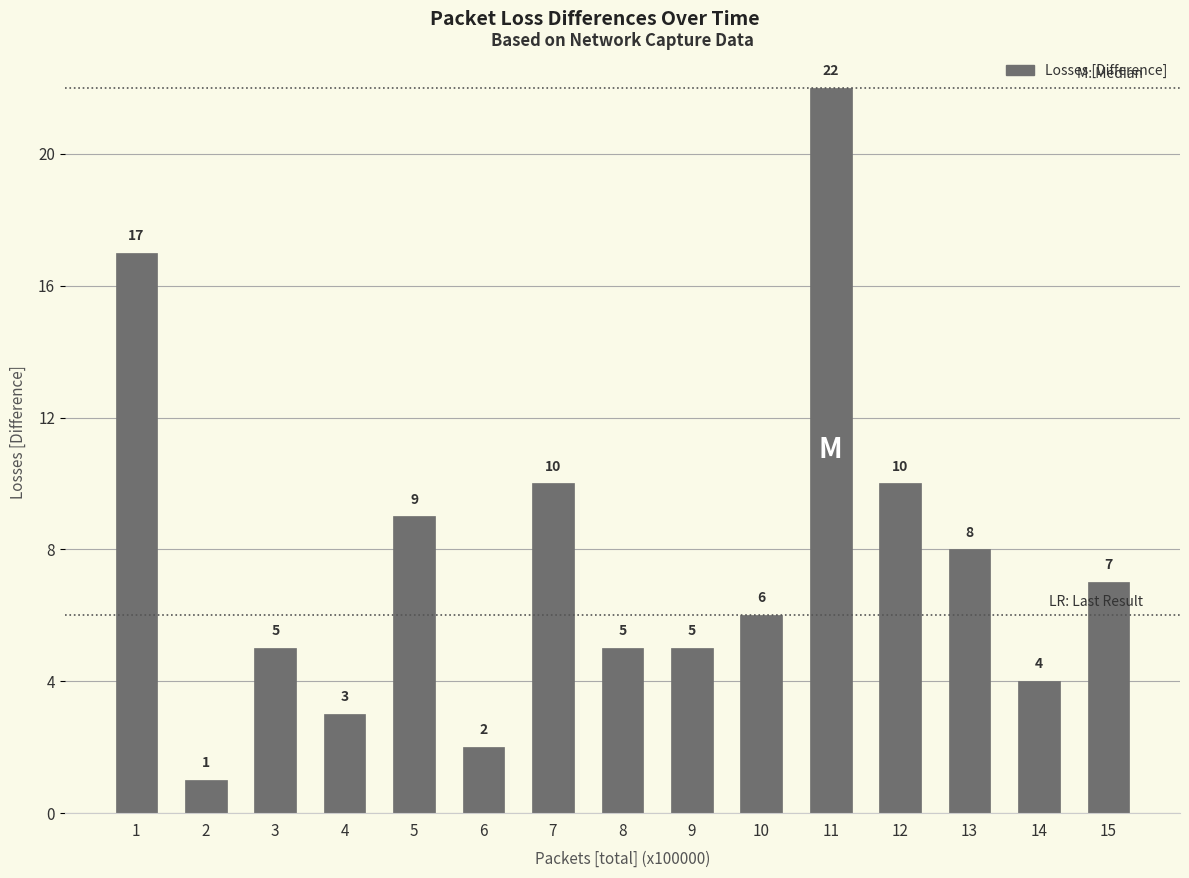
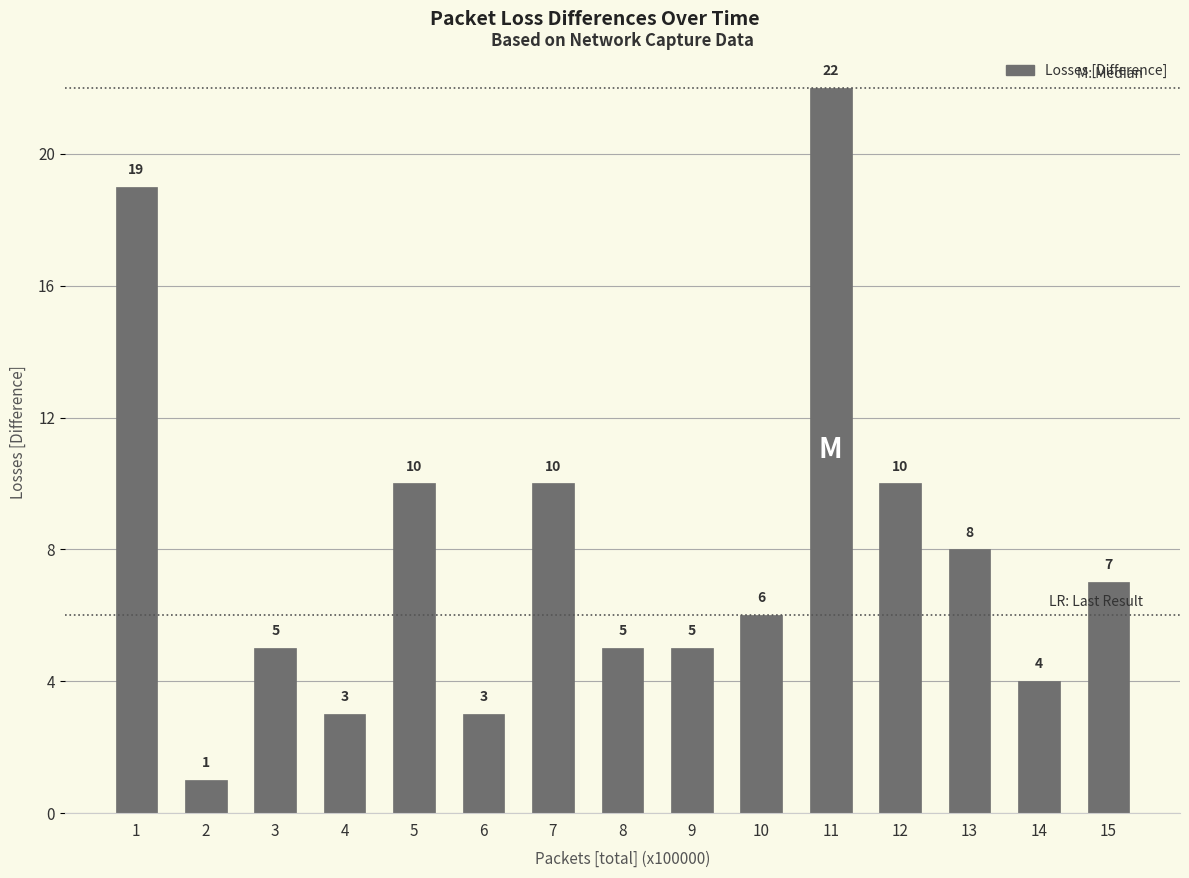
  {
-   "1": 17,
+   "1": 19,
    "2": 1,
    "3": 5,
    "4": 3,
-   "5": 9,
-   "6": 2,
+   "5": 10,
+   "6": 3,
    "7": 10,
    "8": 5,
    "9": 5,
    "10": 6,
    "11": 22,
    "12": 10,
    "13": 8,
    "14": 4,
    "15": 7
  }
